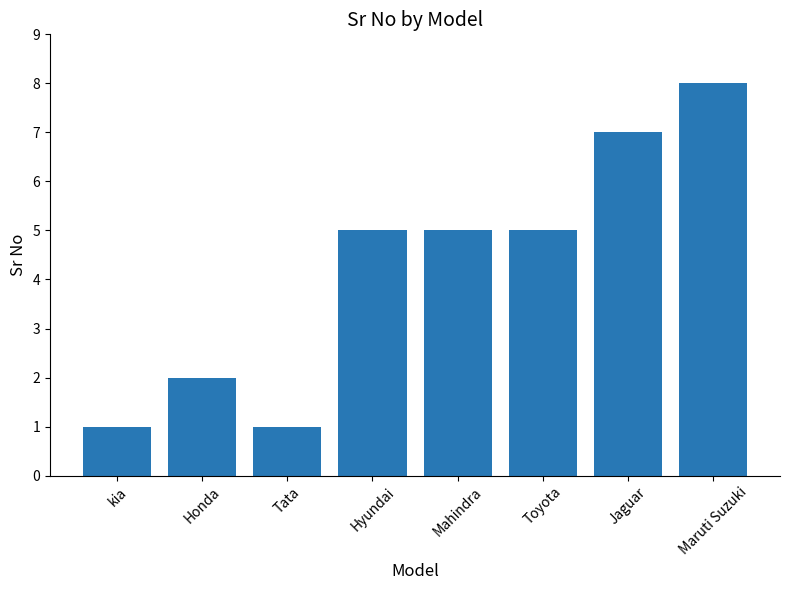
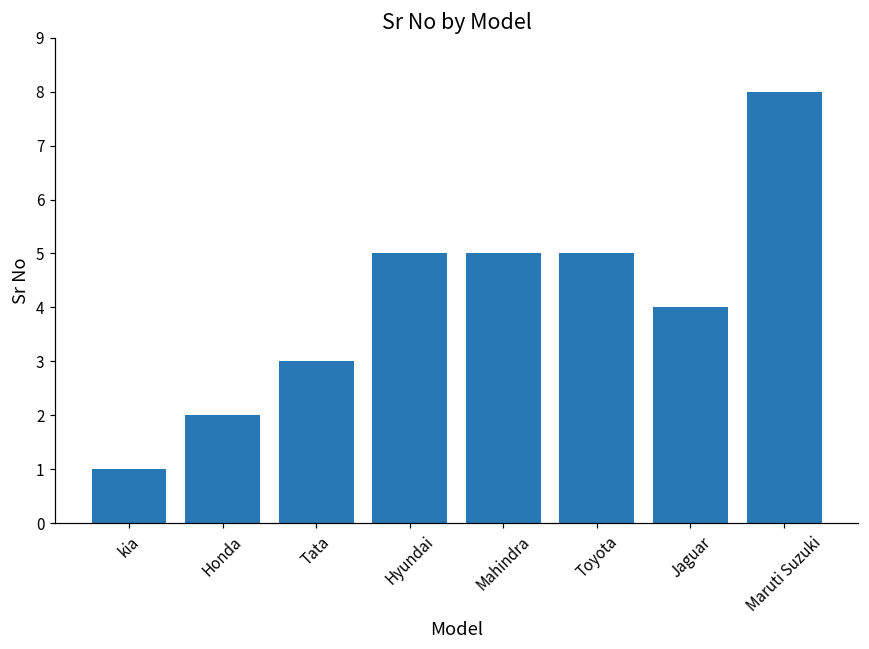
  {
    "kia": 1,
    "Honda": 2,
-   "Tata": 1,
+   "Tata": 3,
    "Hyundai": 5,
    "Mahindra": 5,
    "Toyota": 5,
-   "Jaguar": 7,
+   "Jaguar": 4,
    "Maruti Suzuki": 8
  }
